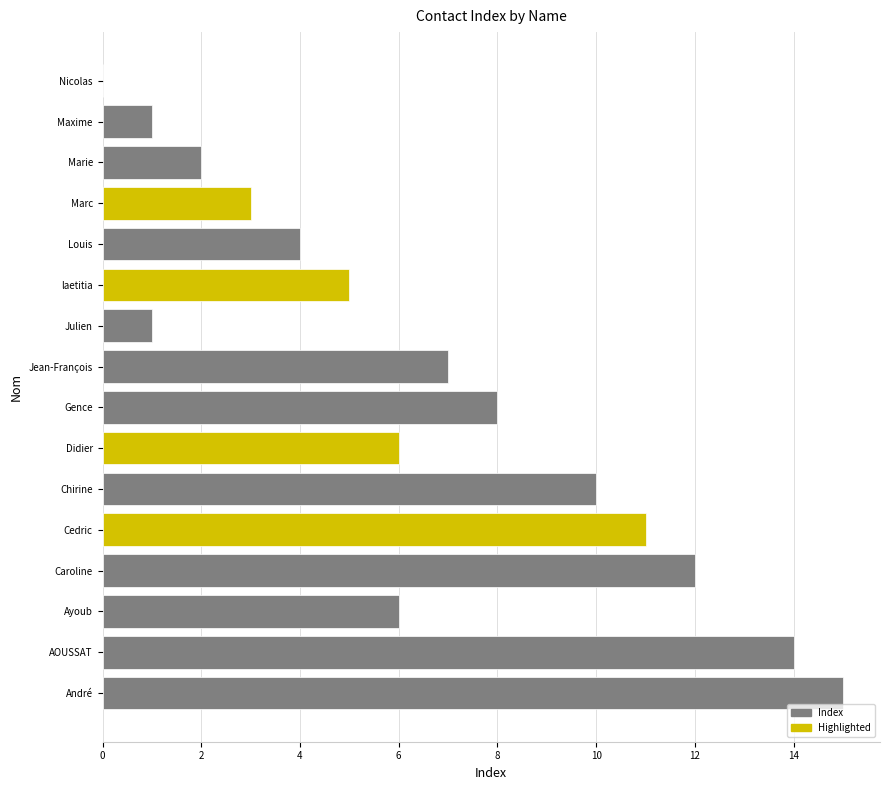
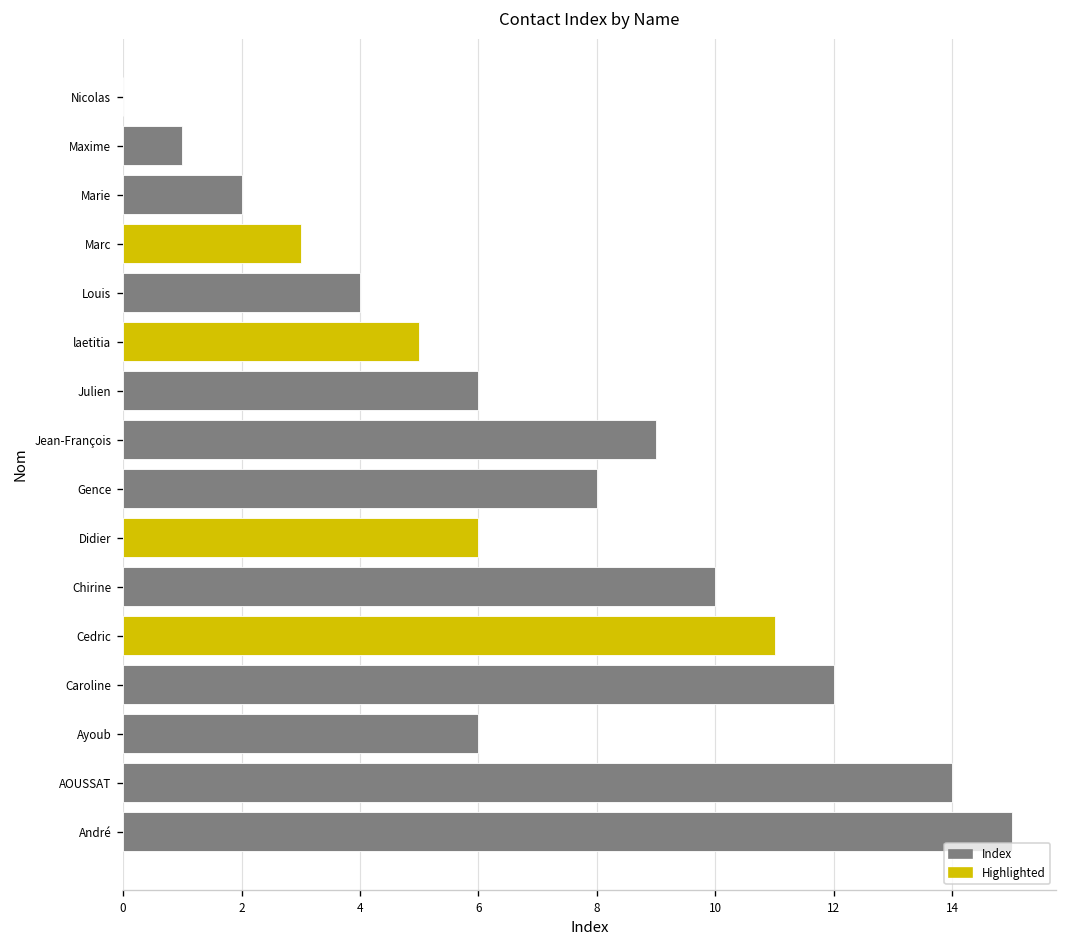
  {
    "Nicolas": 0,
    "Maxime": 1,
    "Marie": 2,
    "Marc": 3,
    "Louis": 4,
    "laetitia": 5,
-   "Julien": 1,
-   "Jean-François": 7,
+   "Julien": 6,
+   "Jean-François": 9,
    "Gence": 8,
    "Didier": 6,
    "Chirine": 10,
    "Cedric": 11,
    "Caroline": 12,
    "Ayoub": 6,
    "AOUSSAT": 14,
    "André": 15
  }
